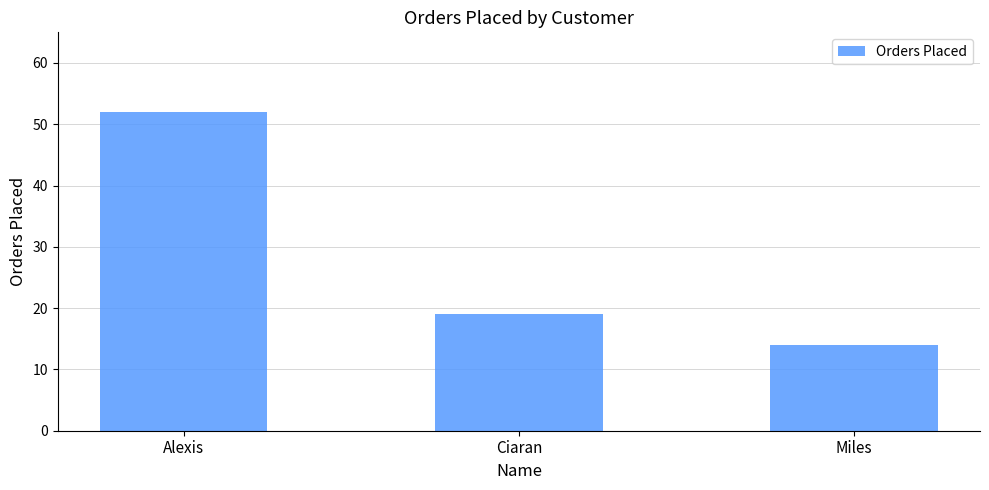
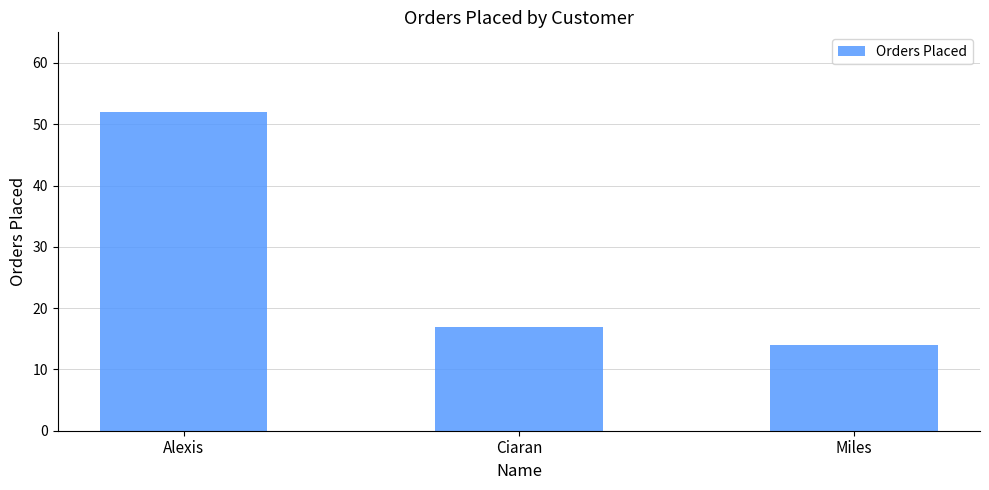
  {
    "Alexis": 52,
-   "Ciaran": 19,
+   "Ciaran": 17,
    "Miles": 14
  }
